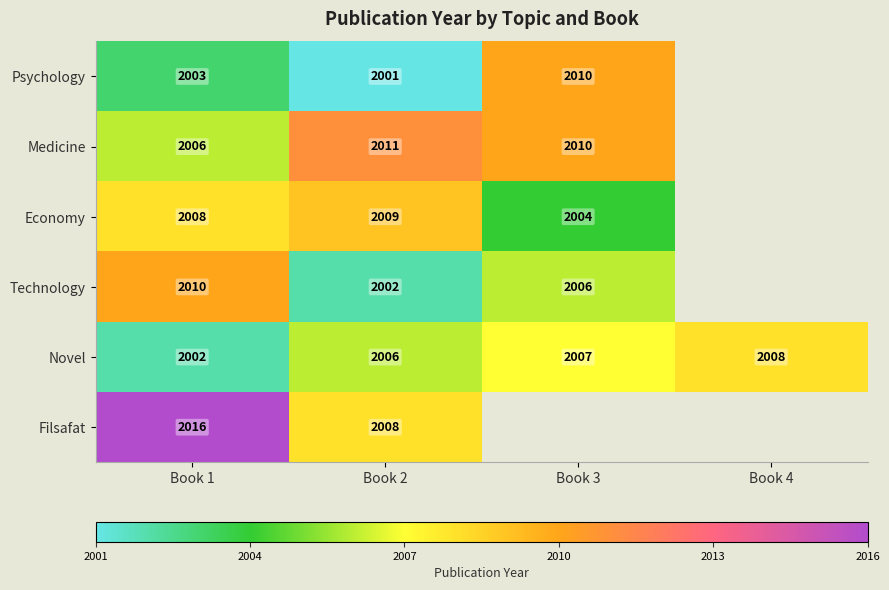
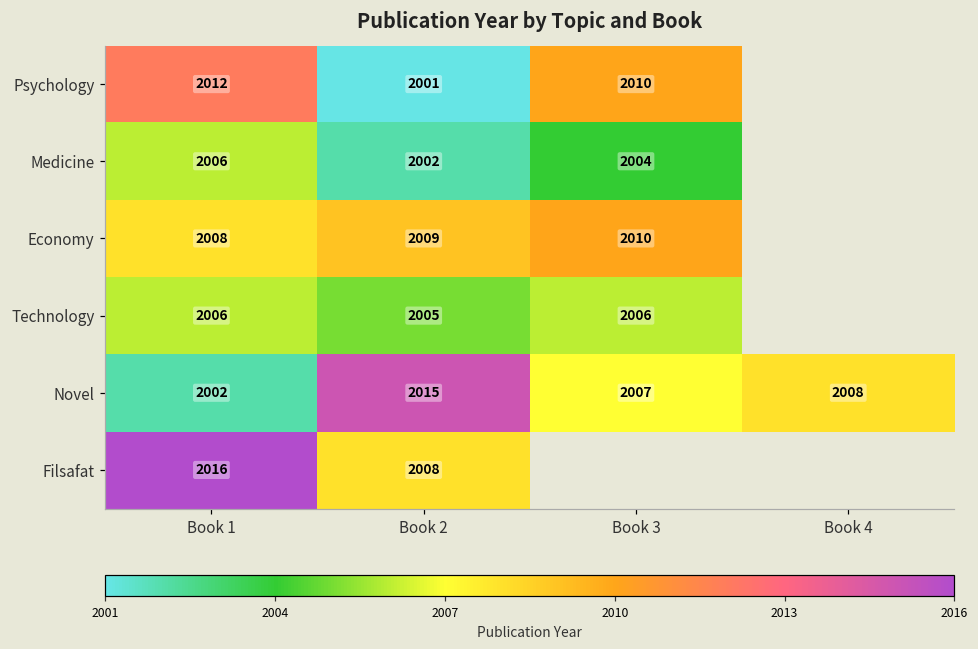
  {
    "Psychology": {
-     "Book 1": 2003
+     "Book 1": 2012
    },
    "Medicine": {
-     "Book 2": 2011,
-     "Book 3": 2010
+     "Book 2": 2002,
+     "Book 3": 2004
    },
    "Economy": {
-     "Book 3": 2004
+     "Book 3": 2010
    },
    "Technology": {
-     "Book 1": 2010,
-     "Book 2": 2002
+     "Book 1": 2006,
+     "Book 2": 2005
    },
    "Novel": {
-     "Book 2": 2006
+     "Book 2": 2015
    }
  }
